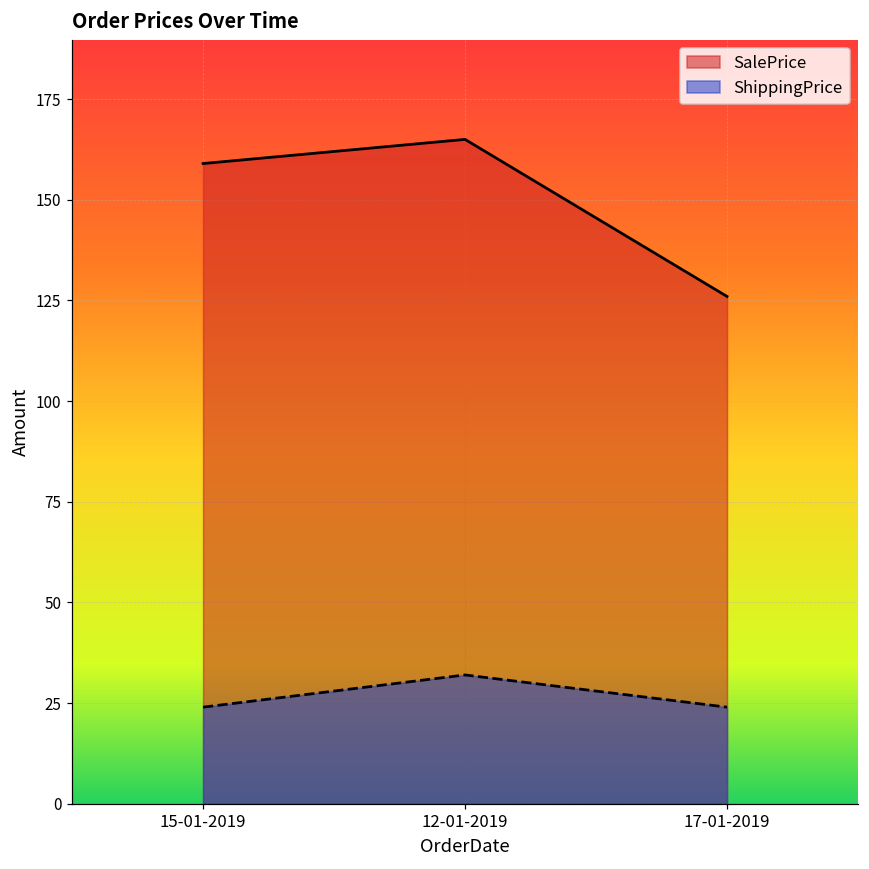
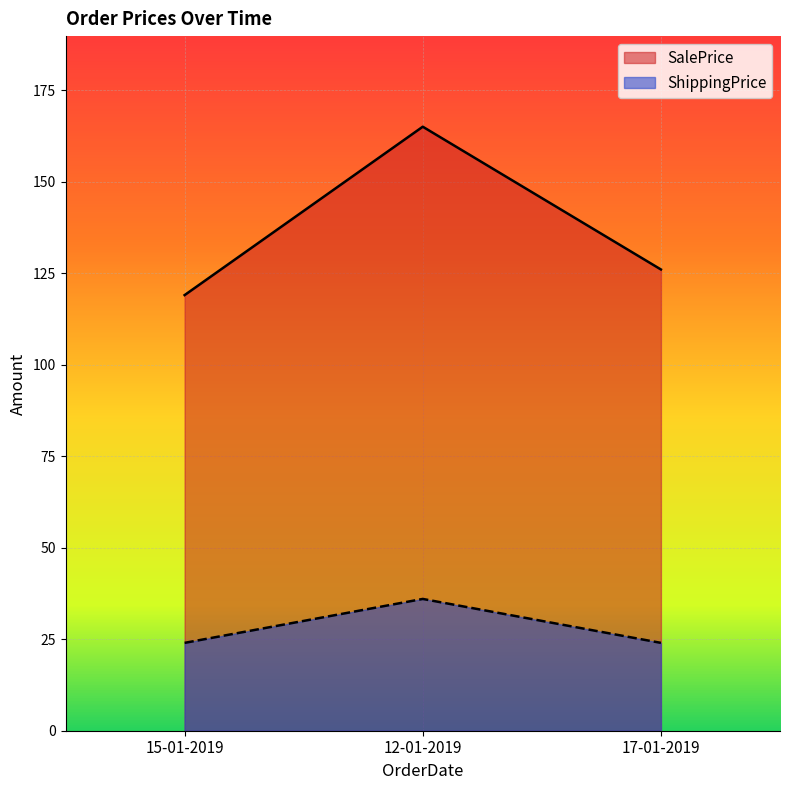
  {
    "SalePrice": {
-     "15-01-2019": 159,
+     "15-01-2019": 119,
      "12-01-2019": 165,
      "17-01-2019": 126
    },
    "ShippingPrice": {
      "15-01-2019": 24,
-     "12-01-2019": 32,
+     "12-01-2019": 36,
      "17-01-2019": 24
    }
  }
